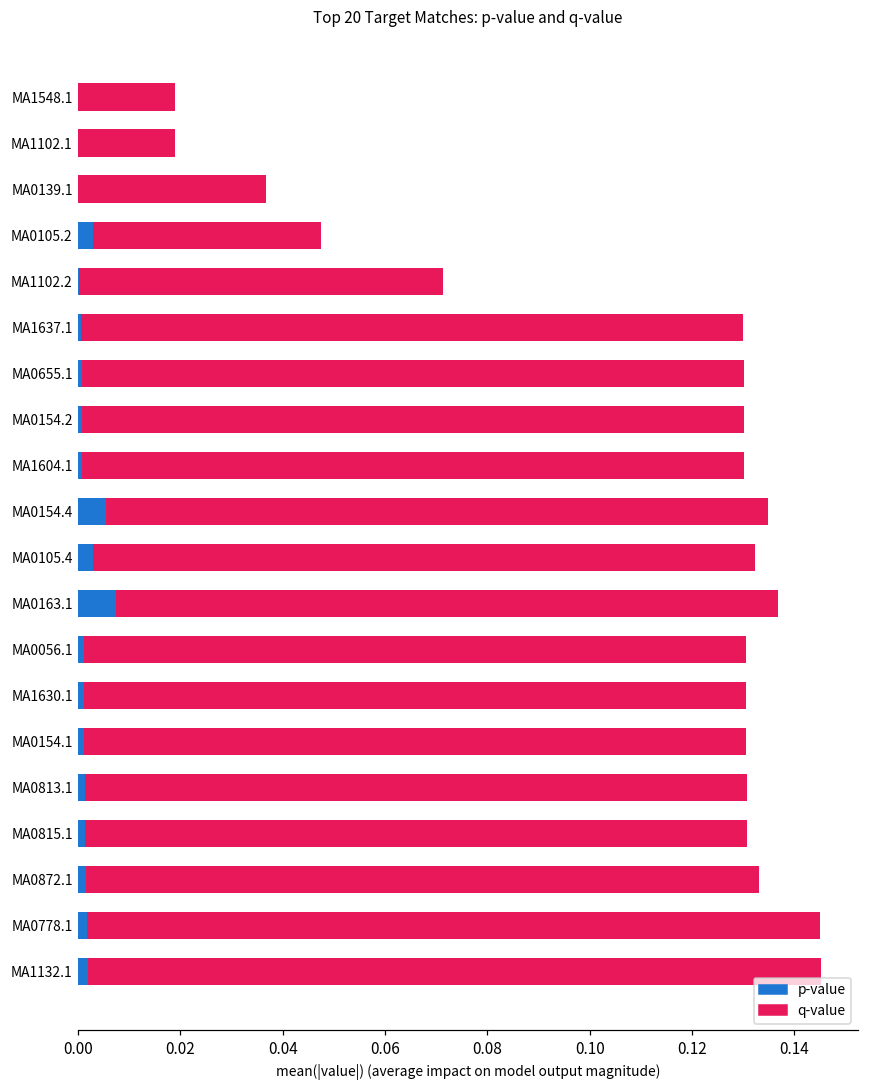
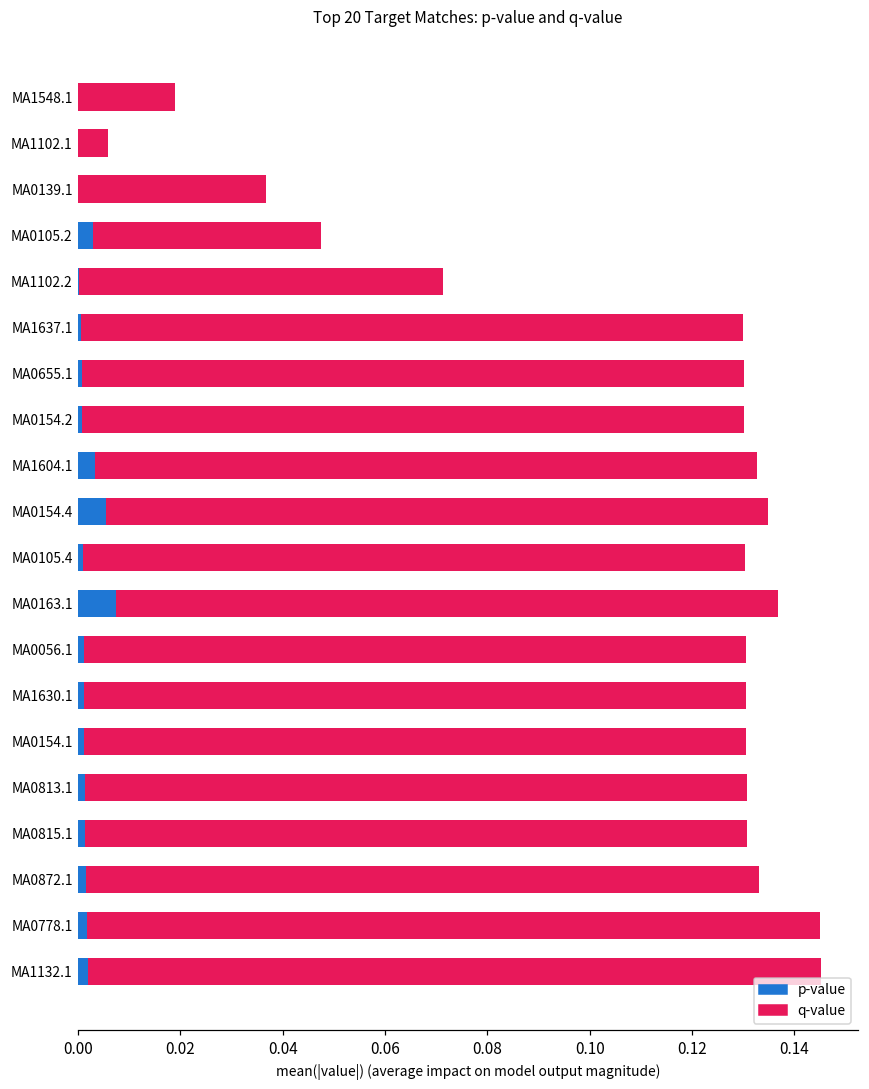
  {
    "p-value": {
      "MA0105.2": 0.003,
      "MA1637.1": 0.001,
      "MA0655.1": 0.001,
      "MA0154.2": 0.001,
-     "MA1604.1": 0.001,
+     "MA1604.1": 0.003,
      "MA0154.4": 0.006,
-     "MA0105.4": 0.003,
+     "MA0105.4": 0.001,
      "MA0163.1": 0.007,
      "MA0056.1": 0.001,
      "MA1630.1": 0.001,
      "MA0154.1": 0.001,
      "MA0813.1": 0.001,
      "MA0815.1": 0.001,
      "MA0872.1": 0.001,
      "MA0778.1": 0.002,
      "MA1132.1": 0.002
    },
    "q-value": {
      "MA1548.1": 0.019,
-     "MA1102.1": 0.019,
+     "MA1102.1": 0.006,
      "MA0139.1": 0.037,
      "MA0105.2": 0.045,
      "MA1102.2": 0.071,
      "MA1637.1": 0.129,
      "MA0655.1": 0.129,
      "MA0154.2": 0.129,
      "MA1604.1": 0.129,
      "MA0154.4": 0.129,
      "MA0105.4": 0.129,
      "MA0163.1": 0.129,
      "MA0056.1": 0.129,
      "MA1630.1": 0.129,
      "MA0154.1": 0.129,
      "MA0813.1": 0.129,
      "MA0815.1": 0.129,
      "MA0872.1": 0.132,
      "MA0778.1": 0.143,
      "MA1132.1": 0.143
    }
  }
